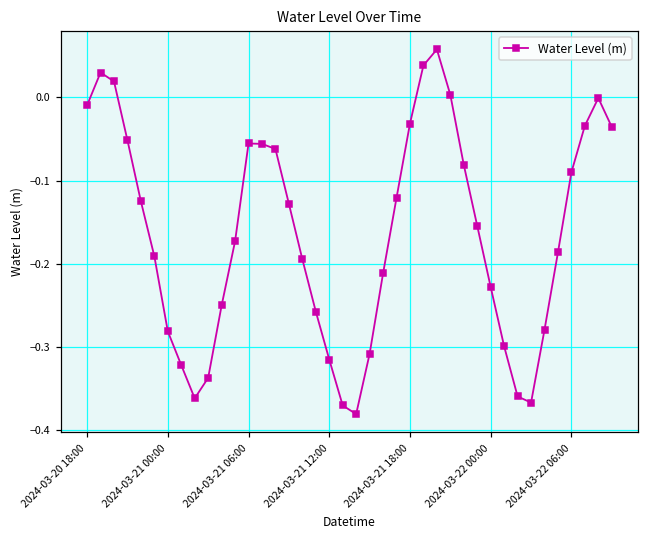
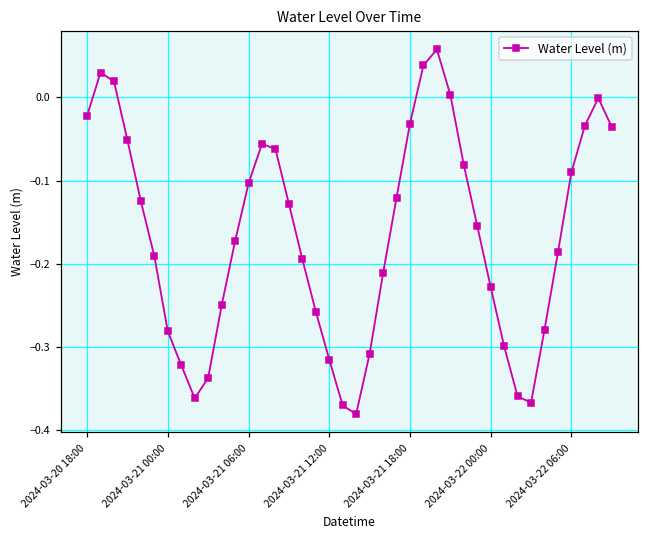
  {
-   "2024-03-20 18:00": -0.01,
+   "2024-03-20 18:00": -0.02,
    "2024-03-21 00:00": -0.28,
-   "2024-03-21 06:00": -0.06,
+   "2024-03-21 06:00": -0.10,
    "2024-03-21 12:00": -0.31,
    "2024-03-21 18:00": -0.03,
    "2024-03-22 00:00": -0.23,
    "2024-03-22 06:00": -0.09
  }
